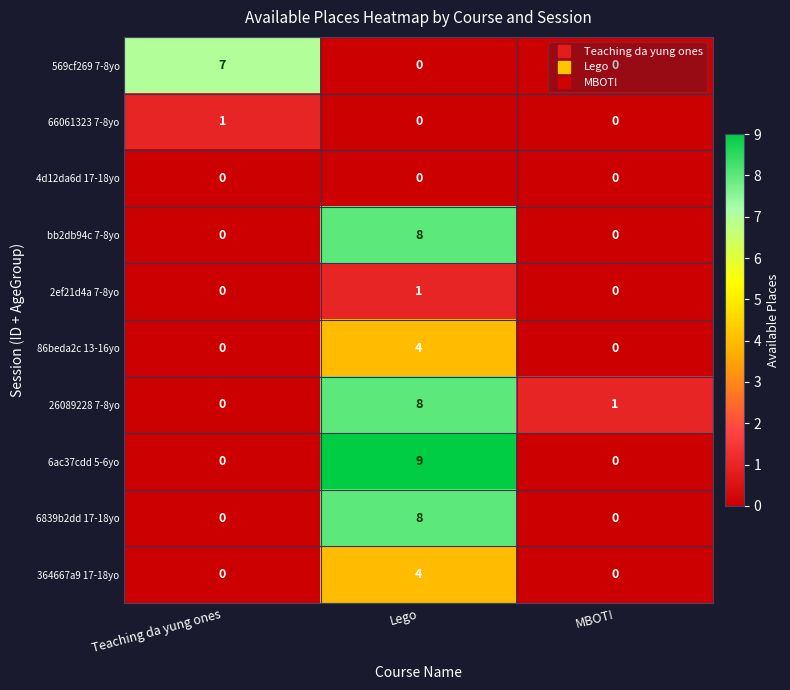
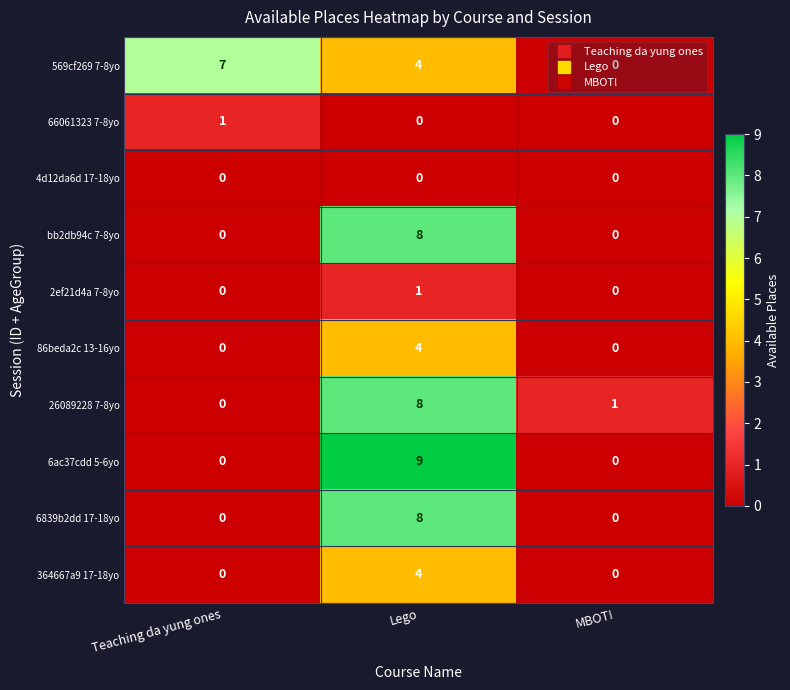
  {
    "569cf269 7-8yo": {
      "Teaching da yung ones": 7,
-     "Lego": 0
+     "Lego": 4
    },
    "66061323 7-8yo": {
      "Teaching da yung ones": 1,
      "Lego": 0,
      "MBOT!": 0
    },
    "4d12da6d 17-18yo": {
      "Teaching da yung ones": 0,
      "Lego": 0,
      "MBOT!": 0
    },
    "bb2db94c 7-8yo": {
      "Teaching da yung ones": 0,
      "Lego": 8,
      "MBOT!": 0
    },
    "2ef21d4a 7-8yo": {
      "Teaching da yung ones": 0,
      "Lego": 1,
      "MBOT!": 0
    },
    "86beda2c 13-16yo": {
      "Teaching da yung ones": 0,
      "Lego": 4,
      "MBOT!": 0
    },
    "26089228 7-8yo": {
      "Teaching da yung ones": 0,
      "Lego": 8,
      "MBOT!": 1
    },
    "6ac37cdd 5-6yo": {
      "Teaching da yung ones": 0,
      "Lego": 9,
      "MBOT!": 0
    },
    "6839b2dd 17-18yo": {
      "Teaching da yung ones": 0,
      "Lego": 8,
      "MBOT!": 0
    },
    "364667a9 17-18yo": {
      "Teaching da yung ones": 0,
      "Lego": 4,
      "MBOT!": 0
    }
  }
